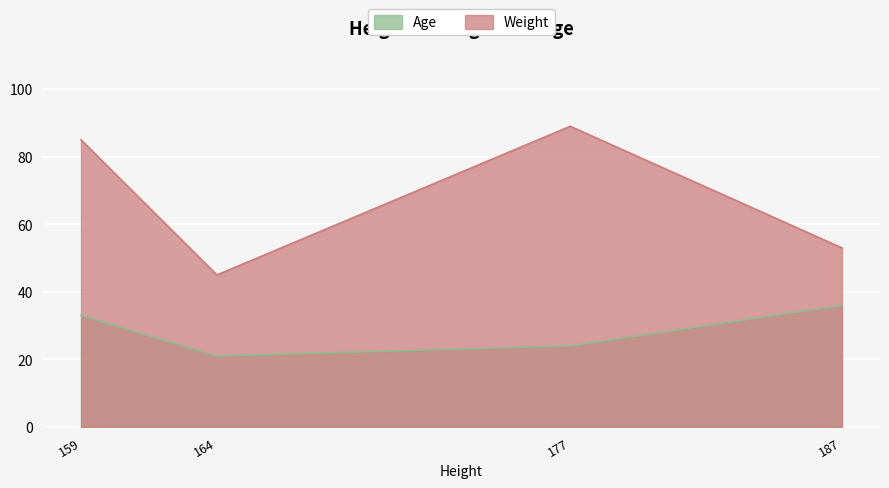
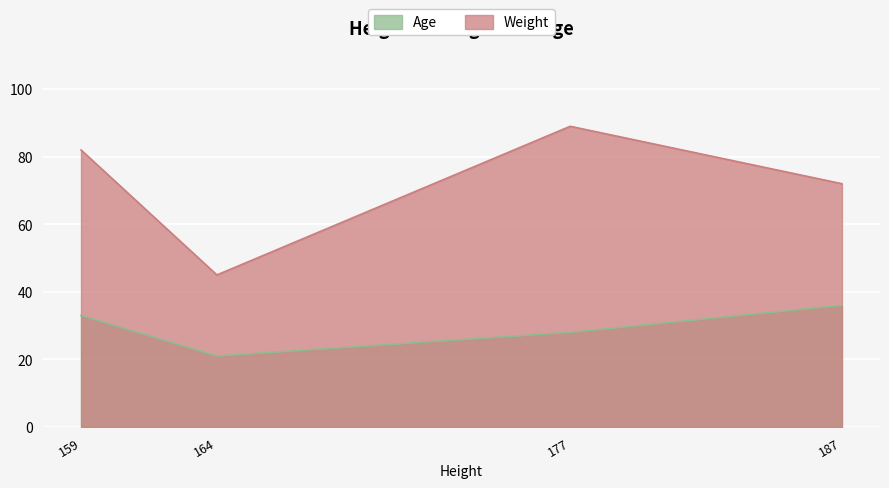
  {
    "Age": {
      "159": 33,
      "164": 21,
-     "177": 24,
+     "177": 28,
      "187": 36
    },
    "Weight": {
-     "159": 85,
+     "159": 82,
      "164": 45,
      "177": 89,
-     "187": 53
+     "187": 72
    }
  }
